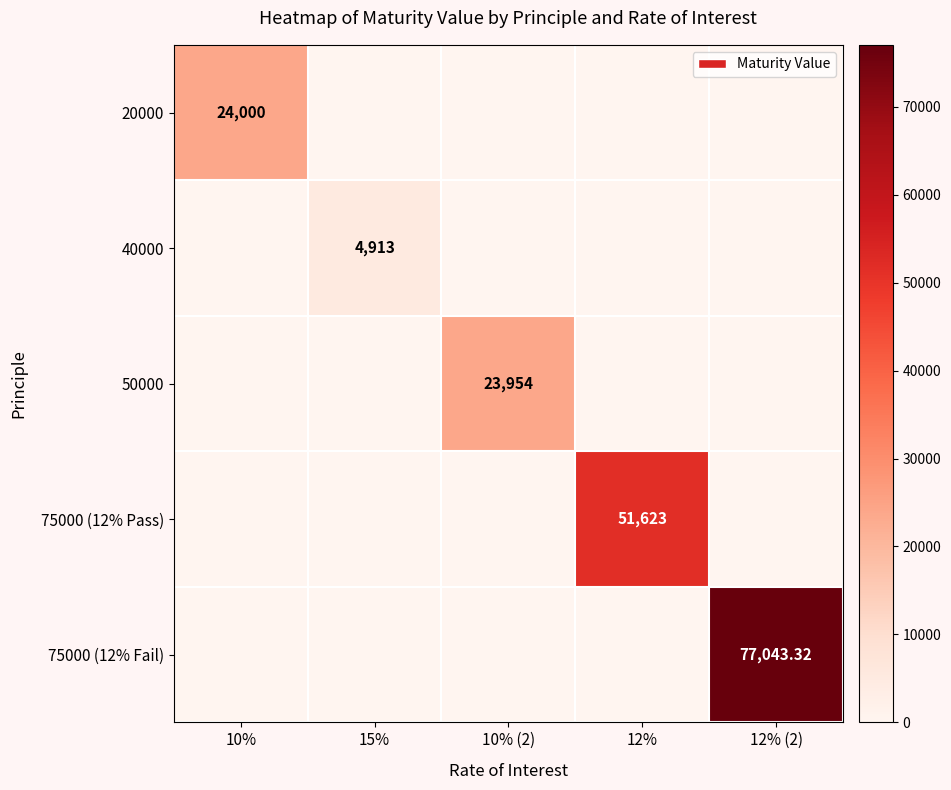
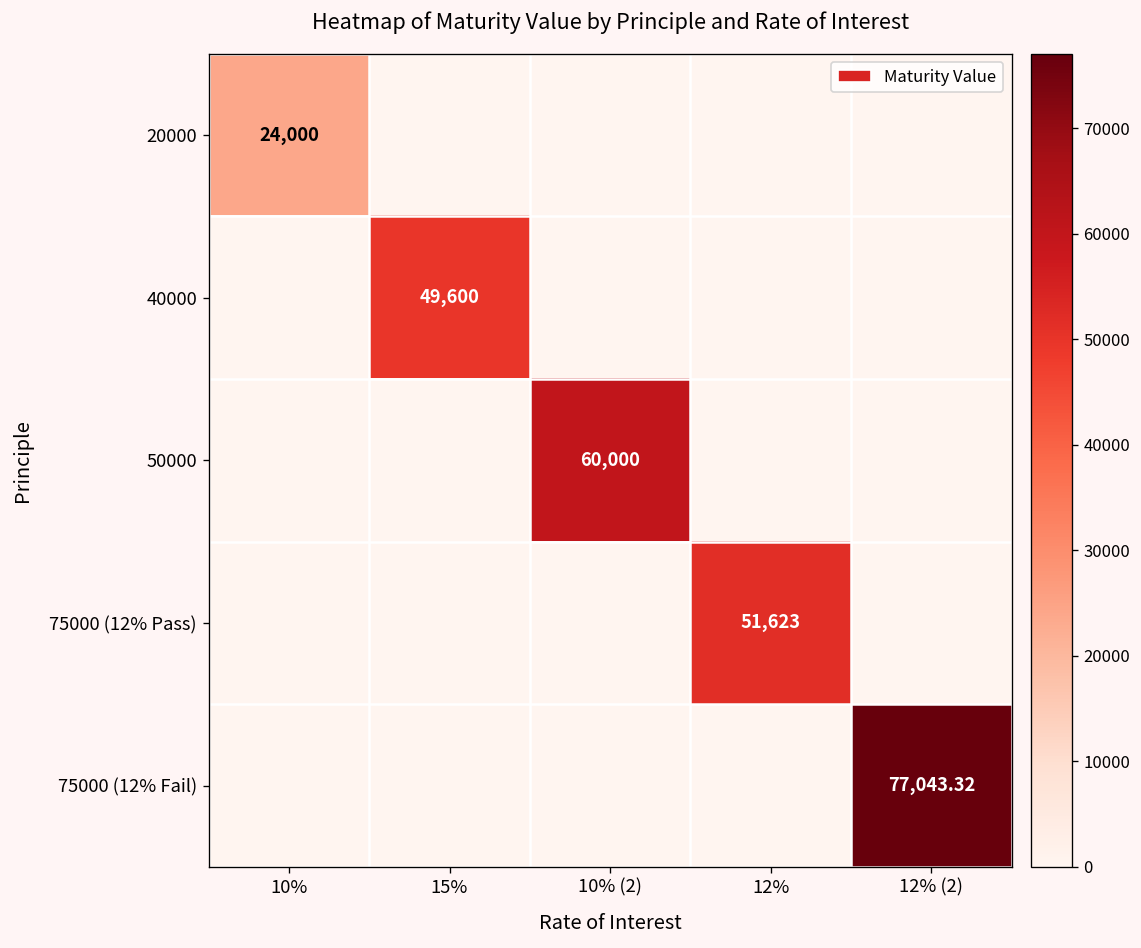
  {
    "20000": {
      "10%": "24,000"
    },
    "40000": {
-     "15%": "4,913"
+     "15%": "49,600"
    },
    "50000": {
-     "10% (2)": "23,954"
+     "10% (2)": "60,000"
    },
    "75000 (12% Pass)": {
      "12%": "51,623"
    },
    "75000 (12% Fail)": {
      "12% (2)": "77,043.32"
    }
  }
